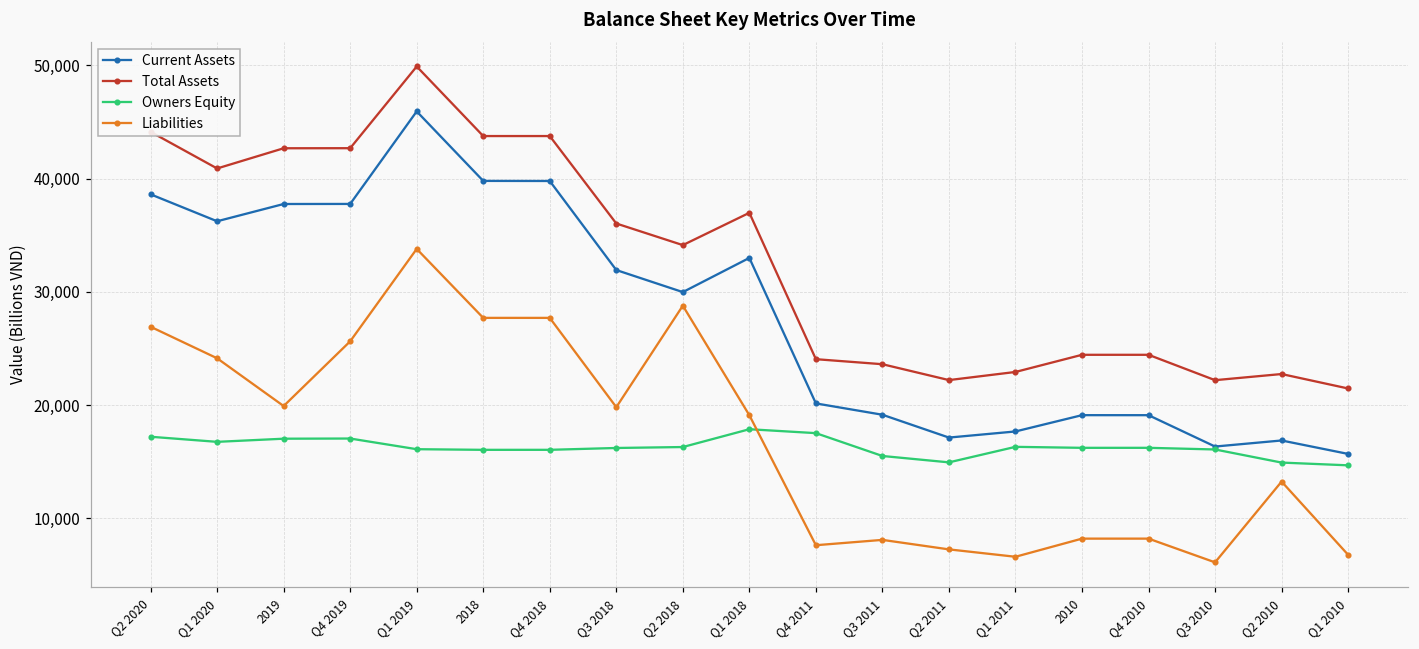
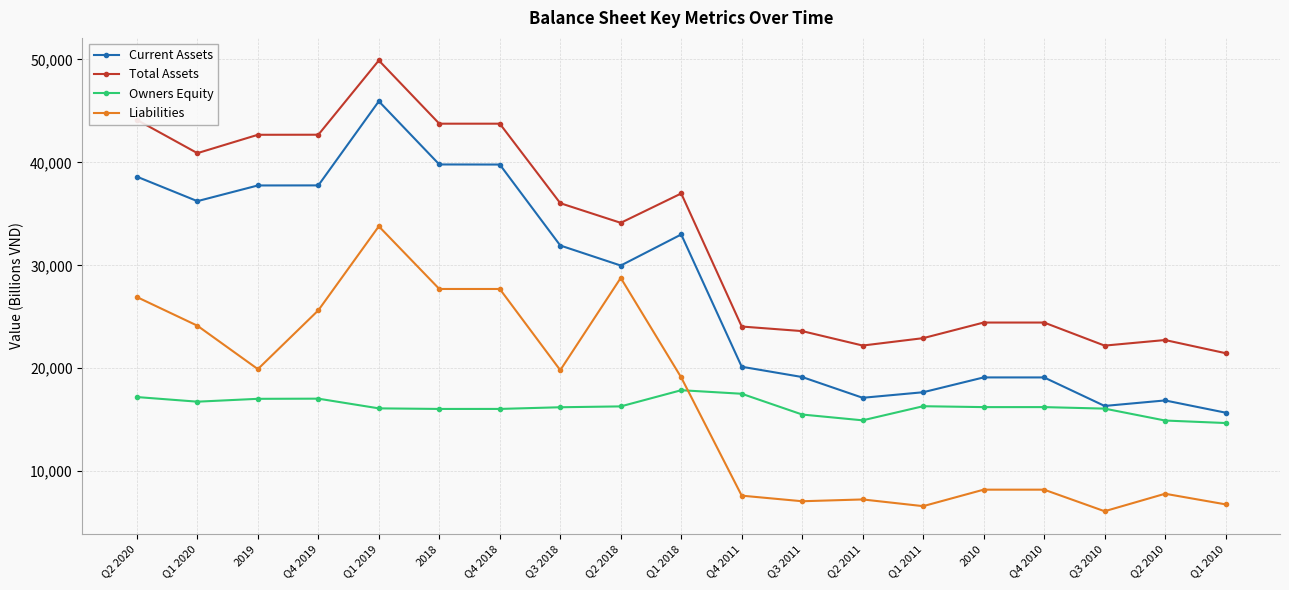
  {
    "Current Assets": {
      "Q2 2020": "38,600",
      "Q1 2020": "36,200",
      "2019": "37,800",
      "Q4 2019": "37,800",
      "Q1 2019": "45,900",
      "2018": "39,800",
      "Q4 2018": "39,800",
      "Q3 2018": "31,900",
      "Q2 2018": "30,000",
      "Q1 2018": "33,000",
      "Q4 2011": "20,200",
      "Q3 2011": "19,200",
      "Q2 2011": "17,100",
      "Q1 2011": "17,700",
      "2010": "19,100",
      "Q4 2010": "19,100",
      "Q3 2010": "16,300",
      "Q2 2010": "16,900",
      "Q1 2010": "15,700"
    },
    "Total Assets": {
      "Q1 2020": "40,900",
      "2019": "42,700",
      "Q4 2019": "42,700",
      "Q1 2019": "49,900",
      "2018": "43,800",
      "Q4 2018": "43,800",
      "Q3 2018": "36,000",
      "Q2 2018": "34,100",
      "Q1 2018": "37,000",
      "Q4 2011": "24,100",
      "Q3 2011": "23,600",
      "Q2 2011": "22,200",
      "Q1 2011": "22,900",
      "2010": "24,400",
      "Q4 2010": "24,400",
      "Q3 2010": "22,200",
      "Q2 2010": "22,700",
      "Q1 2010": "21,500"
    },
    "Owners Equity": {
      "Q2 2020": "17,200",
      "Q1 2020": "16,800",
      "2019": "17,000",
      "Q4 2019": "17,100",
      "Q1 2019": "16,100",
      "2018": "16,100",
      "Q4 2018": "16,100",
      "Q3 2018": "16,200",
      "Q2 2018": "16,300",
      "Q1 2018": "17,900",
      "Q4 2011": "17,500",
      "Q3 2011": "15,500",
      "Q2 2011": "14,900",
      "Q1 2011": "16,300",
      "2010": "16,200",
      "Q4 2010": "16,200",
      "Q3 2010": "16,100",
      "Q2 2010": "14,900",
      "Q1 2010": "14,700"
    },
    "Liabilities": {
      "Q2 2020": "26,900",
      "Q1 2020": "24,100",
      "2019": "19,900",
      "Q4 2019": "25,600",
      "Q1 2019": "33,800",
      "2018": "27,700",
      "Q4 2018": "27,700",
      "Q3 2018": "19,800",
      "Q2 2018": "28,800",
      "Q1 2018": "19,100",
      "Q4 2011": "7,600",
-     "Q3 2011": "8,100",
+     "Q3 2011": "7,100",
      "Q2 2011": "7,300",
      "Q1 2011": "6,600",
      "2010": "8,200",
      "Q4 2010": "8,200",
      "Q3 2010": "6,100",
-     "Q2 2010": "13,200",
+     "Q2 2010": "7,800",
      "Q1 2010": "6,800"
    }
  }
